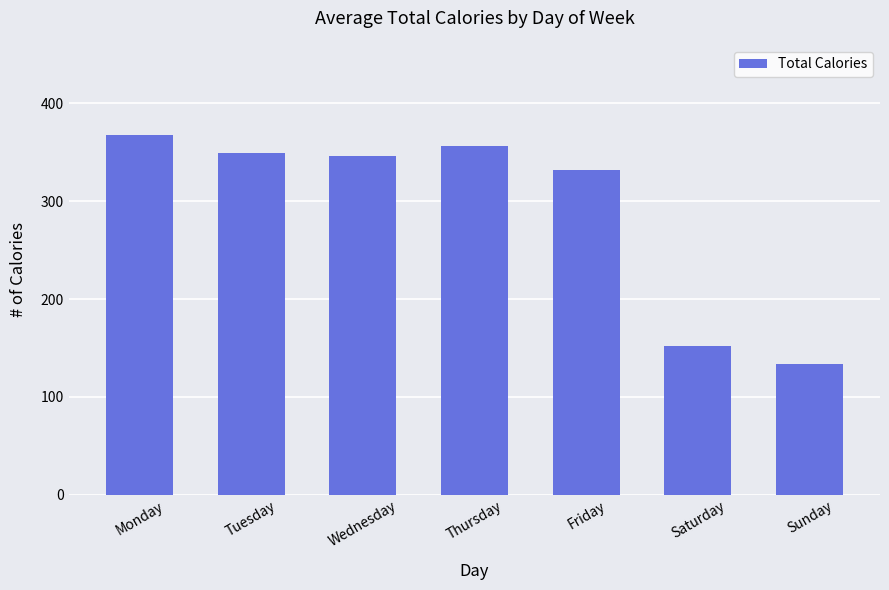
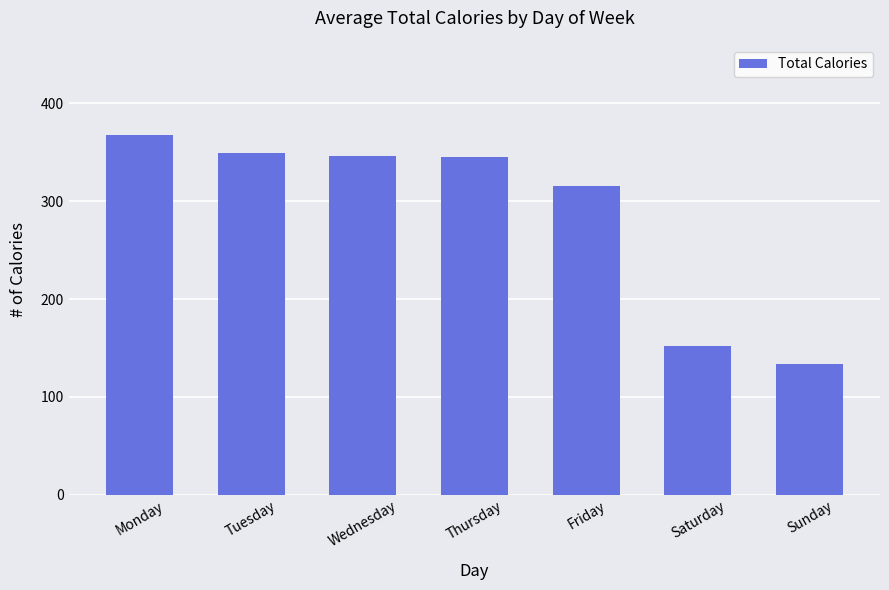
  {
    "Monday": 370,
    "Tuesday": 350,
    "Wednesday": 350,
-   "Thursday": 360,
-   "Friday": 330,
+   "Thursday": 350,
+   "Friday": 320,
    "Saturday": 150,
    "Sunday": 130
  }
